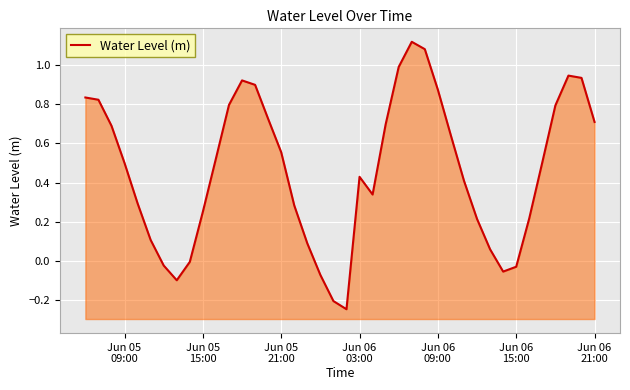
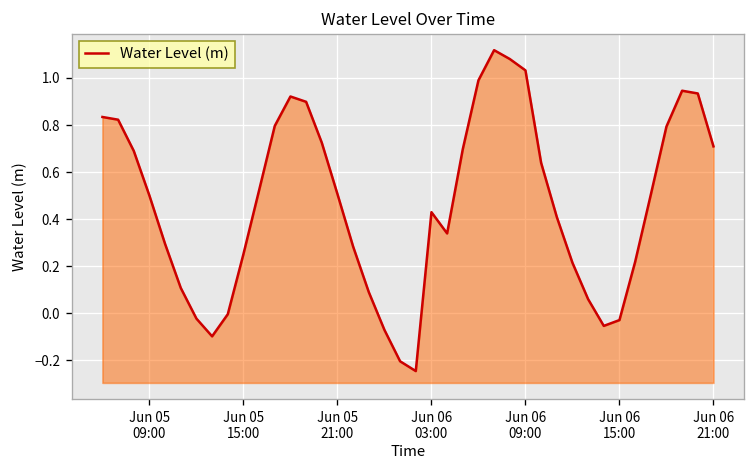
  {
    "Jun 05 09:00": 0.50,
    "Jun 05 15:00": 0.25,
-   "Jun 05 21:00": 0.55,
+   "Jun 05 21:00": 0.51,
    "Jun 06 03:00": 0.43,
-   "Jun 06 09:00": 0.87,
+   "Jun 06 09:00": 1.03,
    "Jun 06 15:00": -0.03,
    "Jun 06 21:00": 0.71
  }
